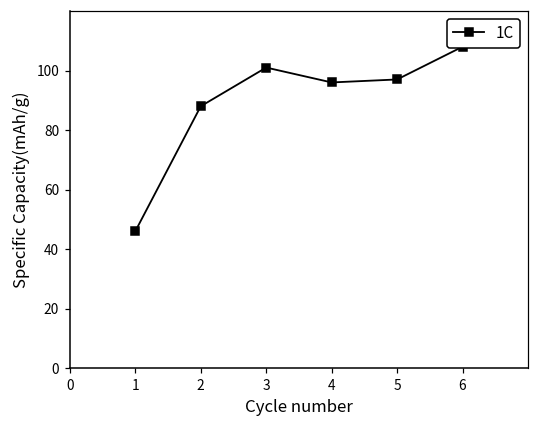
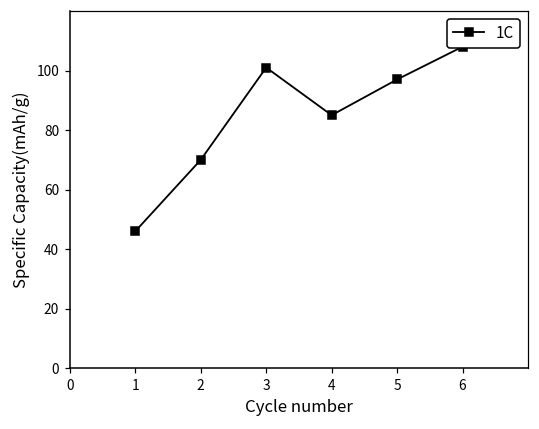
  {
    "1": 46,
-   "2": 88,
+   "2": 70,
    "3": 101,
-   "4": 96,
+   "4": 85,
    "5": 97,
    "6": 108
  }
